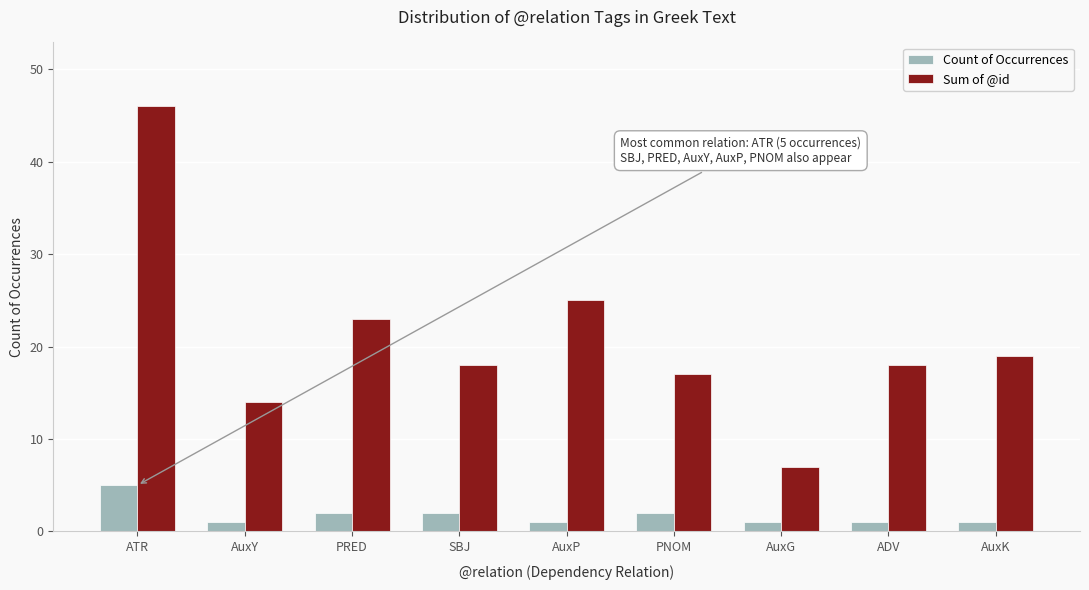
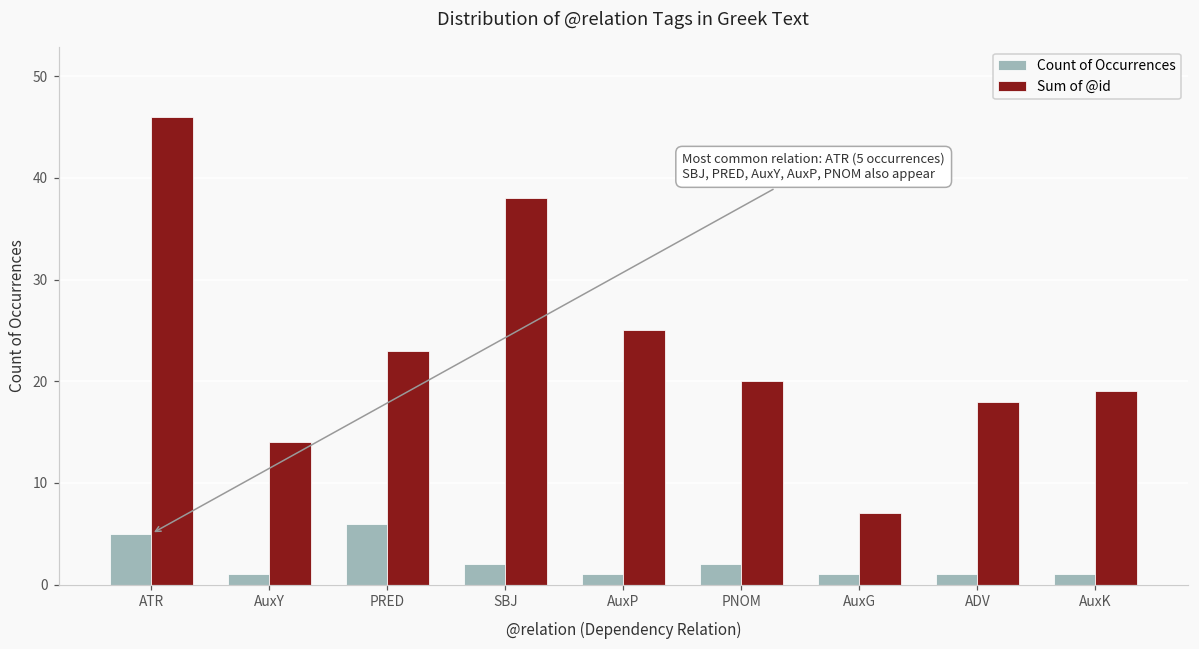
  {
    "Count of Occurrences": {
      "ATR": 5,
      "AuxY": 1,
-     "PRED": 2,
+     "PRED": 6,
      "SBJ": 2,
      "AuxP": 1,
      "PNOM": 2,
      "AuxG": 1,
      "ADV": 1,
      "AuxK": 1
    },
    "Sum of @id": {
      "ATR": 46,
-     "SBJ": 18,
-     "PNOM": 17,
+     "SBJ": 38,
+     "PNOM": 20,
      "ADV": 18,
      "AuxK": 19
    }
  }
